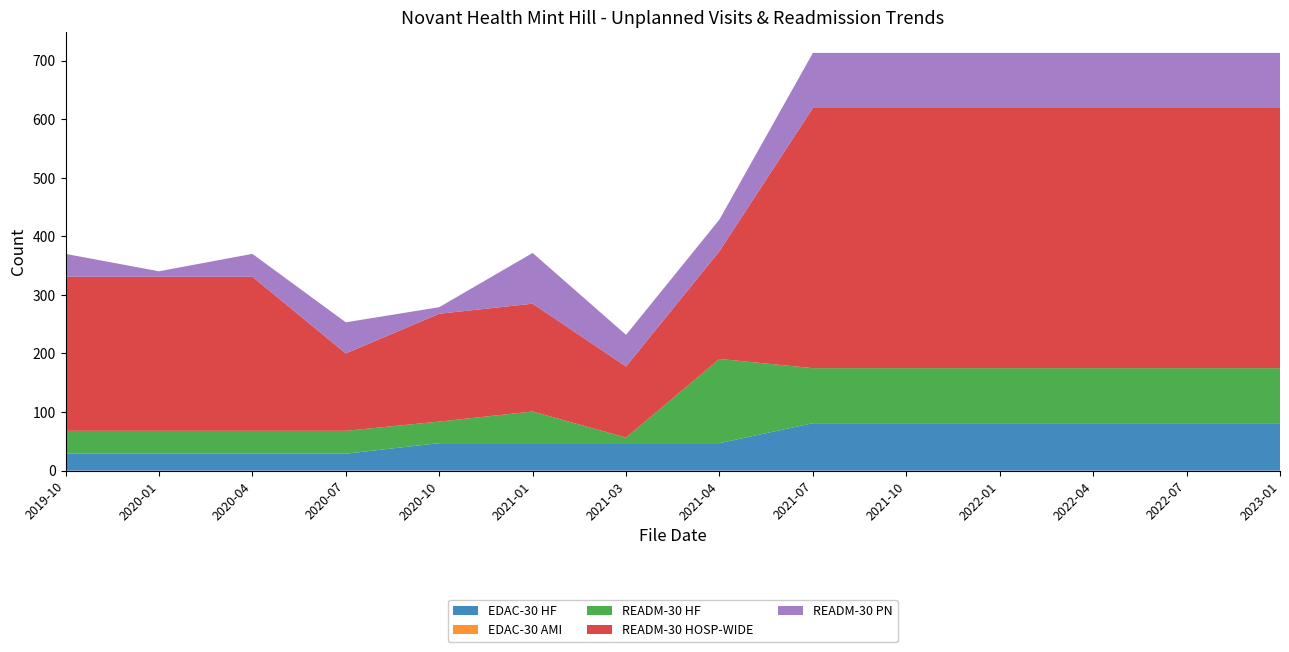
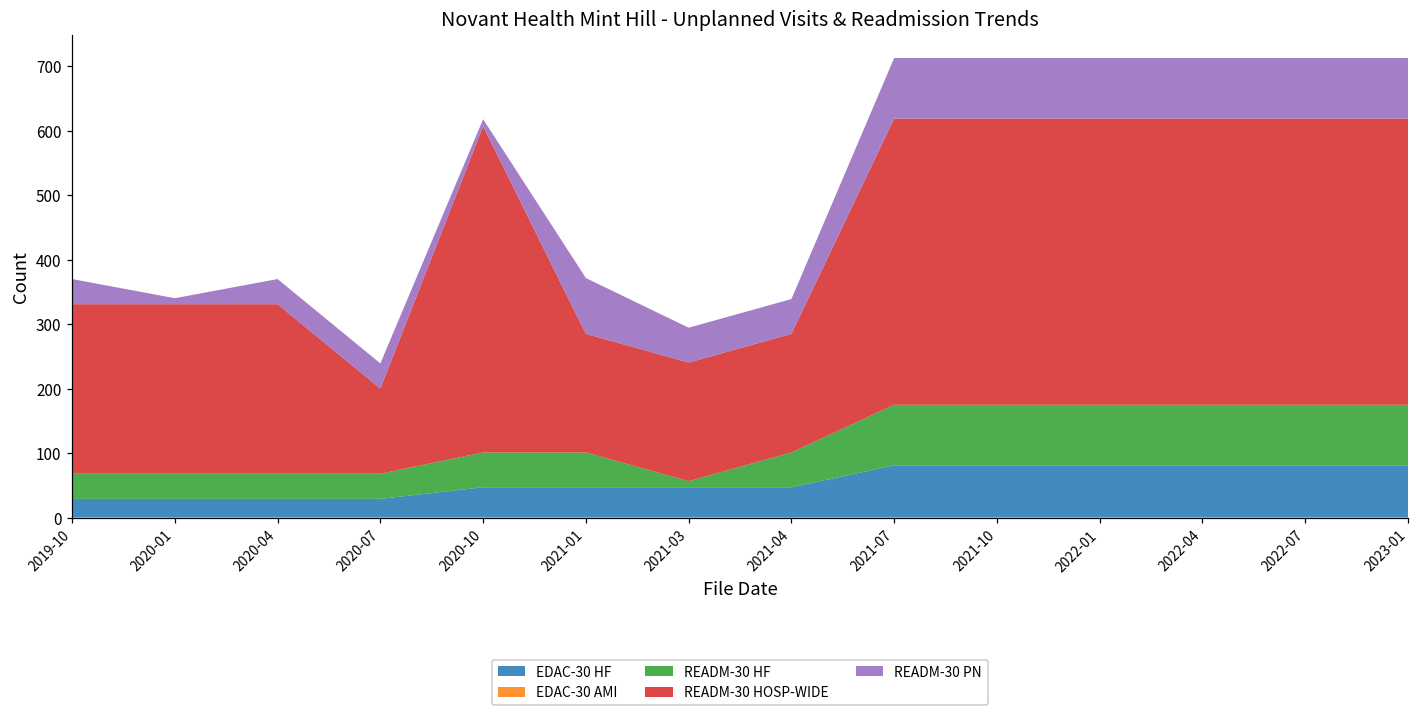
  {
    "EDAC-30 AMI": {
      "2019-10": 30,
      "2020-01": 30,
      "2020-04": 30,
      "2020-07": 30,
      "2020-10": 50,
      "2021-01": 50,
      "2021-03": 50,
      "2021-04": 50,
      "2021-07": 80,
      "2021-10": 80,
      "2022-01": 80,
      "2022-04": 80,
      "2022-07": 80,
      "2023-01": 80
    },
    "READM-30 HF": {
      "2019-10": 40,
      "2020-01": 40,
      "2020-04": 40,
      "2020-07": 40,
-     "2020-10": 40,
+     "2020-10": 50,
      "2021-01": 50,
      "2021-03": 10,
-     "2021-04": 140,
+     "2021-04": 50,
      "2021-07": 90,
      "2021-10": 90,
      "2022-01": 90,
      "2022-04": 90,
      "2022-07": 90,
      "2023-01": 90
    },
    "READM-30 HOSP-WIDE": {
      "2019-10": 260,
      "2020-01": 260,
      "2020-04": 260,
      "2020-07": 130,
-     "2020-10": 180,
+     "2020-10": 510,
      "2021-01": 180,
-     "2021-03": 120,
+     "2021-03": 180,
      "2021-04": 180,
      "2021-07": 440,
      "2021-10": 440,
      "2022-01": 440,
      "2022-04": 440,
      "2022-07": 440,
      "2023-01": 440
    },
    "READM-30 PN": {
      "2019-10": 40,
      "2020-01": 10,
      "2020-04": 40,
-     "2020-07": 50,
+     "2020-07": 40,
      "2020-10": 10,
      "2021-01": 90,
      "2021-03": 50,
      "2021-04": 50,
      "2021-07": 90,
      "2021-10": 90,
      "2022-01": 90,
      "2022-04": 90,
      "2022-07": 90,
      "2023-01": 90
    }
  }
